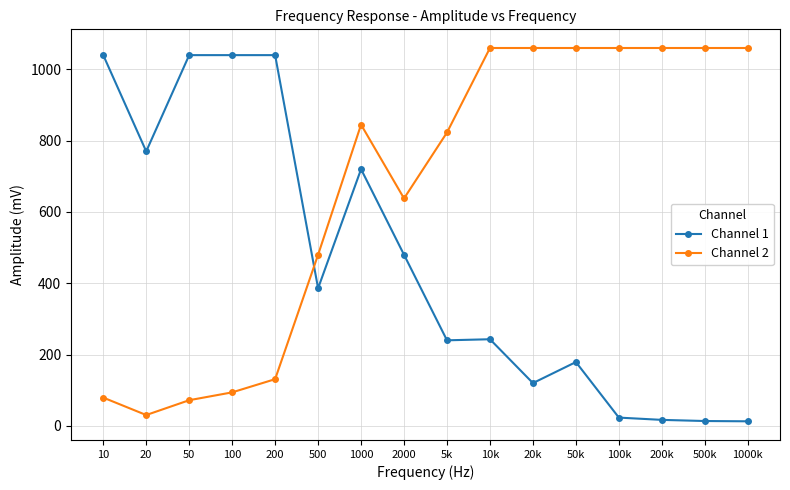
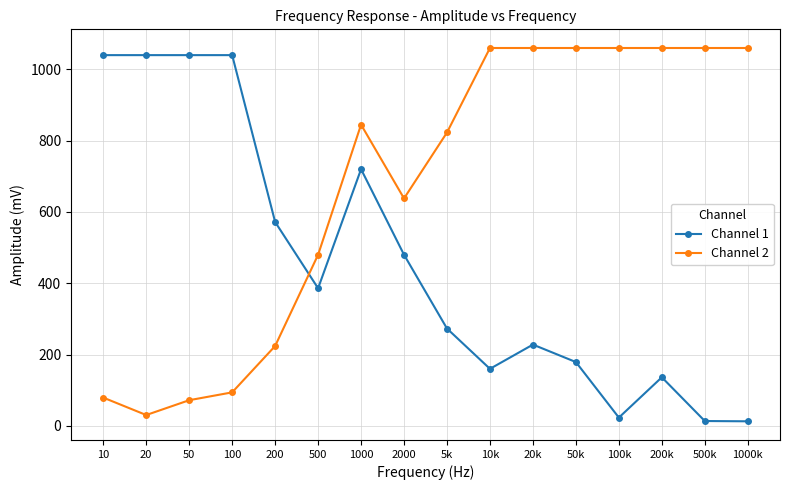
  {
    "Channel 1": {
      "10": 1040,
-     "20": 770,
+     "20": 1040,
      "50": 1040,
      "100": 1040,
-     "200": 1040,
+     "200": 570,
      "500": 390,
      "1000": 720,
      "2000": 480,
-     "5k": 240,
-     "10k": 240,
-     "20k": 120,
+     "5k": 270,
+     "10k": 160,
+     "20k": 230,
      "50k": 180,
      "100k": 20,
-     "200k": 20,
+     "200k": 140,
      "500k": 10,
      "1000k": 10
    },
    "Channel 2": {
      "10": 80,
      "20": 30,
      "50": 70,
      "100": 90,
-     "200": 130,
+     "200": 220,
      "500": 480,
      "1000": 850,
      "2000": 640,
      "5k": 820,
      "10k": 1060,
      "20k": 1060,
      "50k": 1060,
      "100k": 1060,
      "200k": 1060,
      "500k": 1060,
      "1000k": 1060
    }
  }
